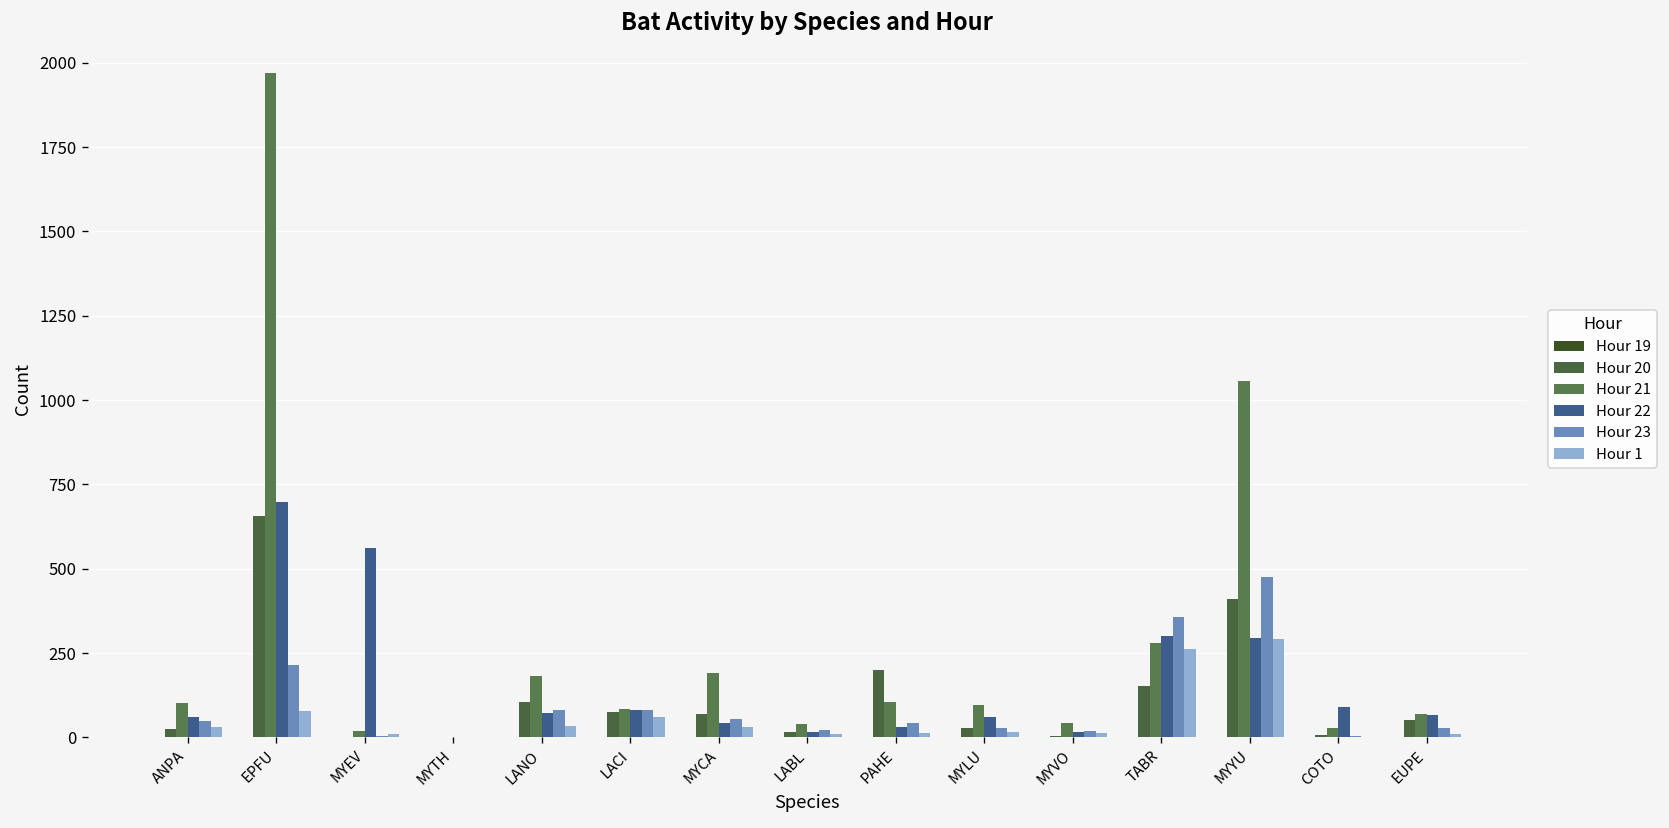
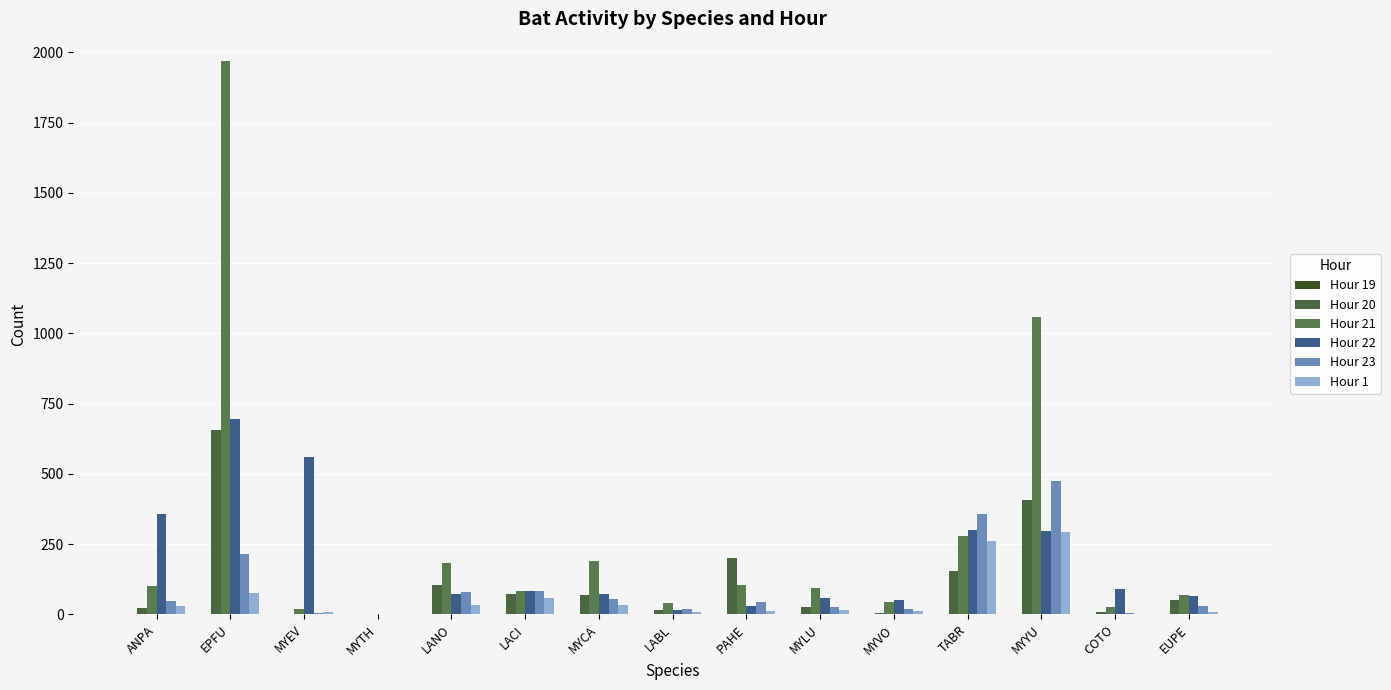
  {
    "Hour 22": {
-     "ANPA": 60,
+     "ANPA": 360,
      "EPFU": 700,
      "MYEV": 560,
      "MYTH": 0,
      "LANO": 70,
      "LACI": 80,
-     "MYCA": 40,
+     "MYCA": 70,
      "LABL": 20,
      "PAHE": 30,
      "MYLU": 60,
-     "MYVO": 20,
+     "MYVO": 50,
      "TABR": 300,
      "MYYU": 300,
      "COTO": 90,
      "EUPE": 70
    }
  }
